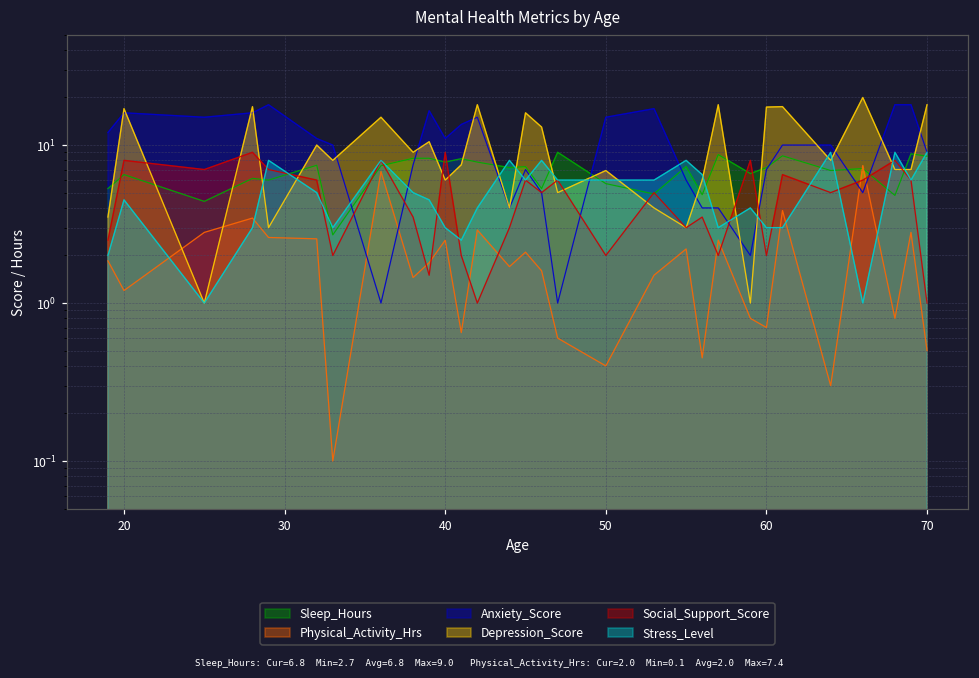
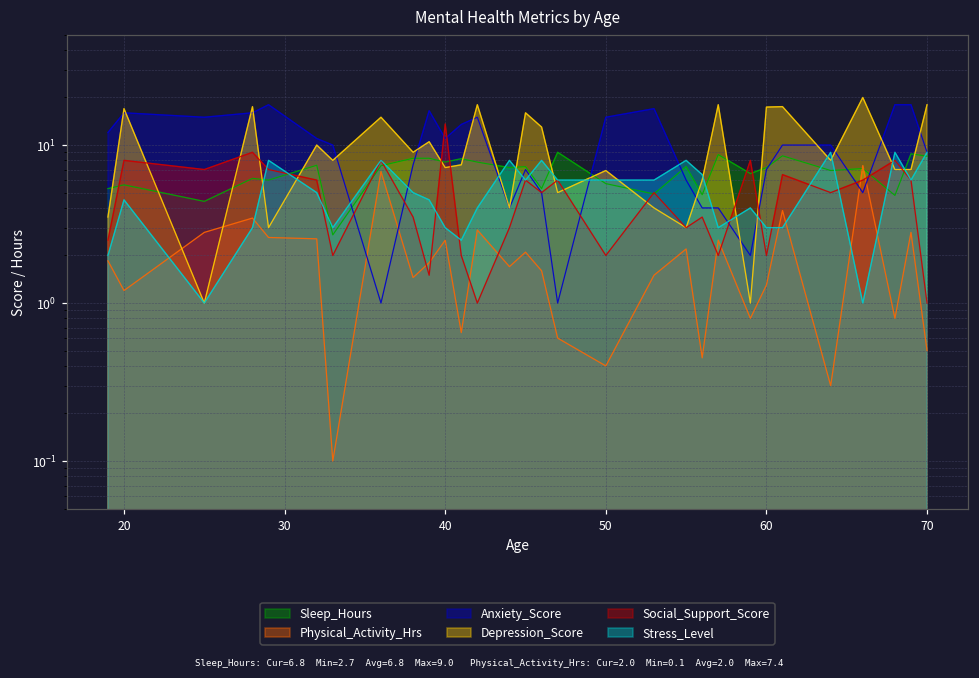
  {
    "Sleep_Hours": {
-     "20": 7,
+     "20": 5.6,
      "40": 8,
      "50": 5.7,
      "70": 9
    },
    "Physical_Activity_Hrs": {
      "20": 1.2,
      "40": 2.5,
      "50": 0.4,
-     "60": 0.7,
+     "60": 1.3,
      "70": 0.5
    },
    "Anxiety_Score": {
      "20": 16,
      "40": 11,
      "50": 15
    },
    "Depression_Score": {
      "20": 17,
-     "40": 6.0,
+     "40": 7,
      "50": 7,
      "60": 17,
      "70": 18
    },
    "Social_Support_Score": {
      "20": 8,
-     "40": 9,
+     "40": 14,
      "50": 2,
      "60": 2,
      "70": 1
    },
    "Stress_Level": {
      "20": 4.5,
      "40": 3.0,
      "50": 6.0,
      "60": 3.0
    }
  }
